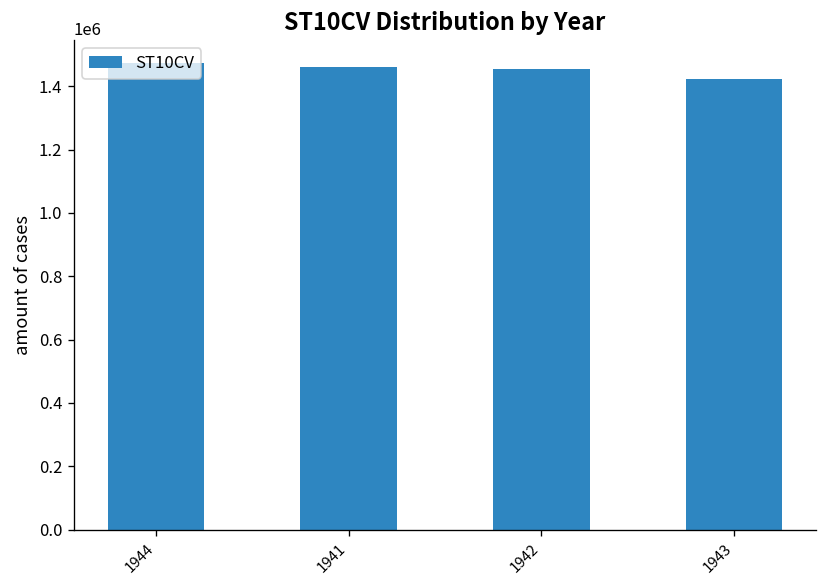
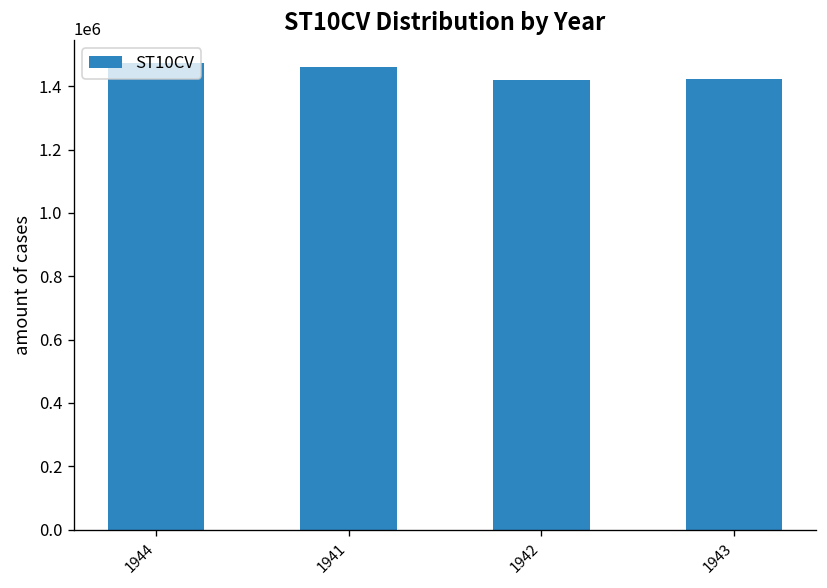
  {
    "1941": 1460000,
-   "1942": 1460000,
+   "1942": 1420000,
    "1943": 1420000
  }
